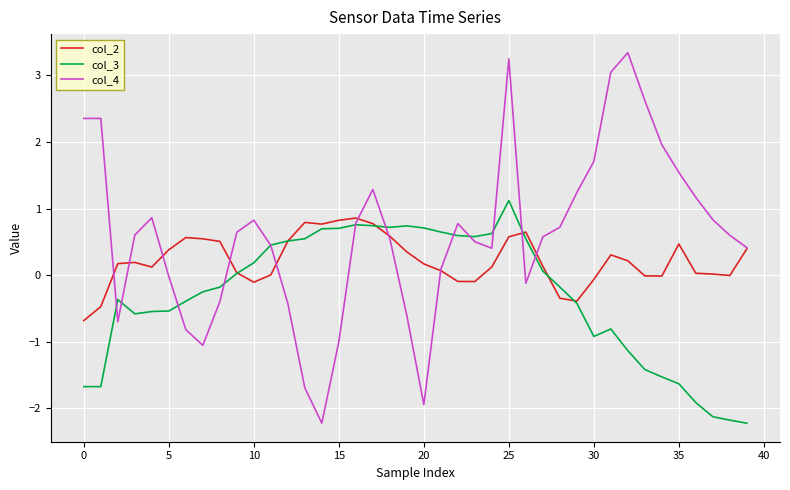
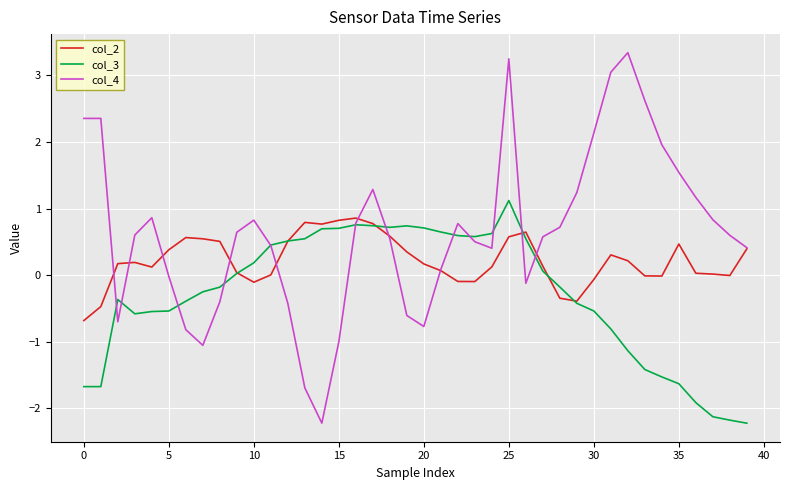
  {
    "col_2": {
      "0": -0.7,
      "5": 0.4,
      "10": -0.1,
      "15": 0.8,
      "20": 0.2,
      "25": 0.6,
      "30": -0.1,
      "35": 0.5
    },
    "col_3": {
      "0": -1.7,
      "5": -0.5,
      "10": 0.2,
      "15": 0.7,
      "20": 0.7,
      "25": 1.1,
-     "30": -0.9,
+     "30": -0.5,
      "35": -1.6
    },
    "col_4": {
      "0": 2.4,
      "5": 0.0,
      "10": 0.8,
      "15": -1.0,
-     "20": -1.9,
+     "20": -0.8,
      "25": 3.3,
-     "30": 1.7,
+     "30": 2.1,
      "35": 1.5
    }
  }
